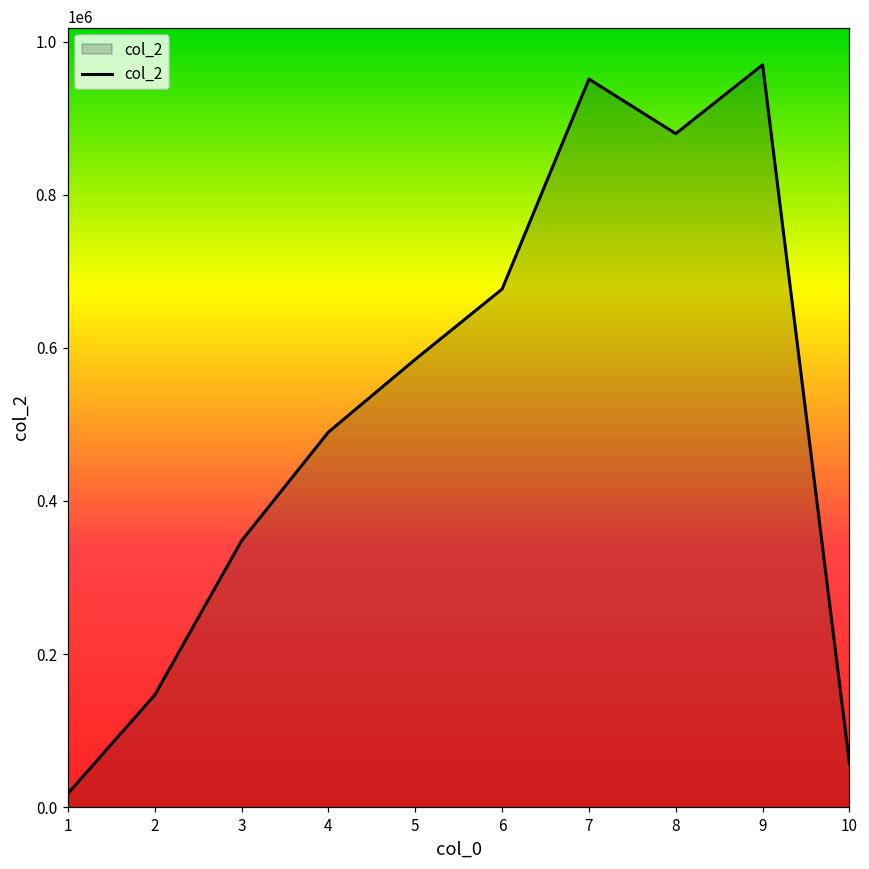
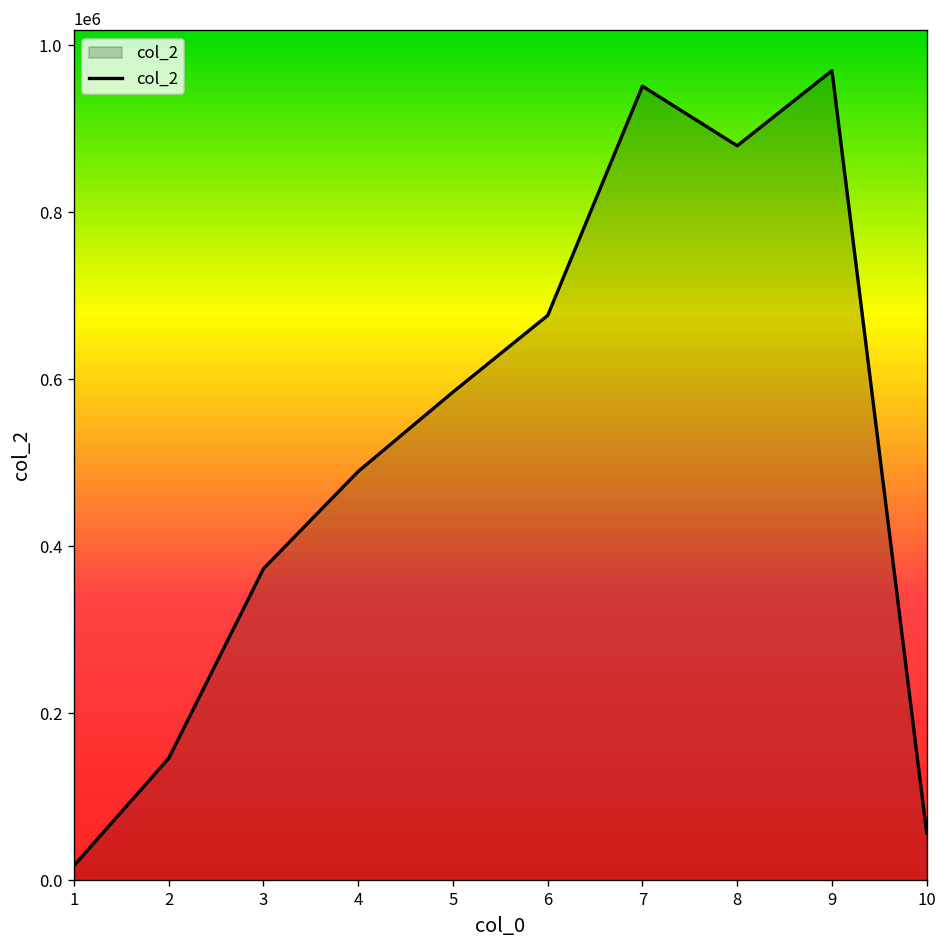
  {
    "1": 20000,
    "2": 150000,
-   "3": 350000,
+   "3": 370000,
    "4": 490000,
    "5": 580000,
    "6": 680000,
    "7": 950000,
    "8": 880000,
    "9": 970000,
    "10": 60000
  }
